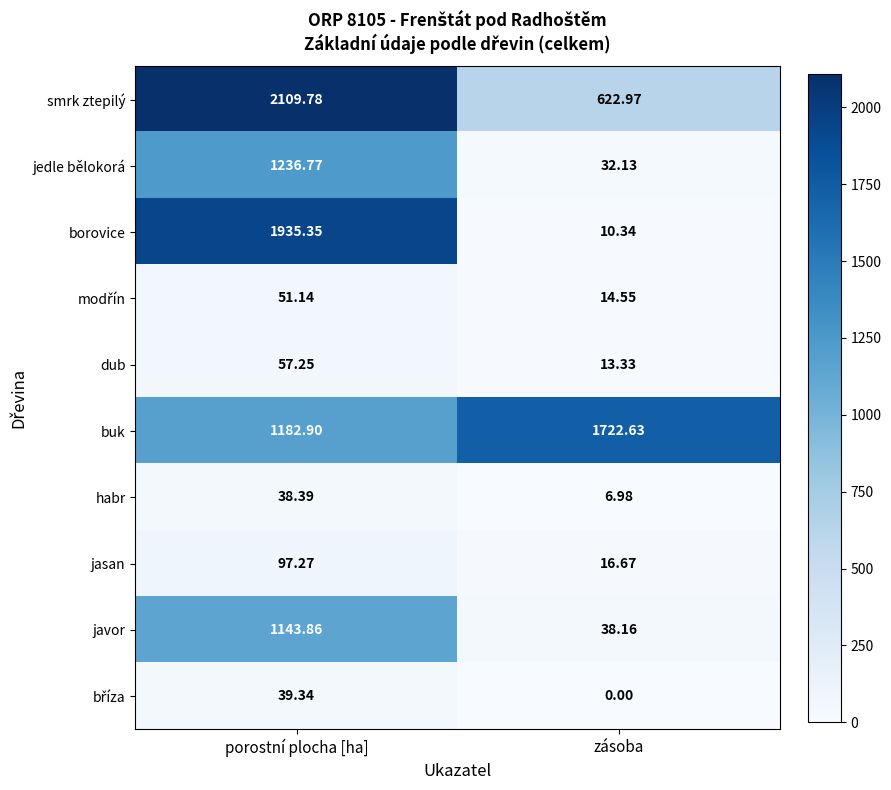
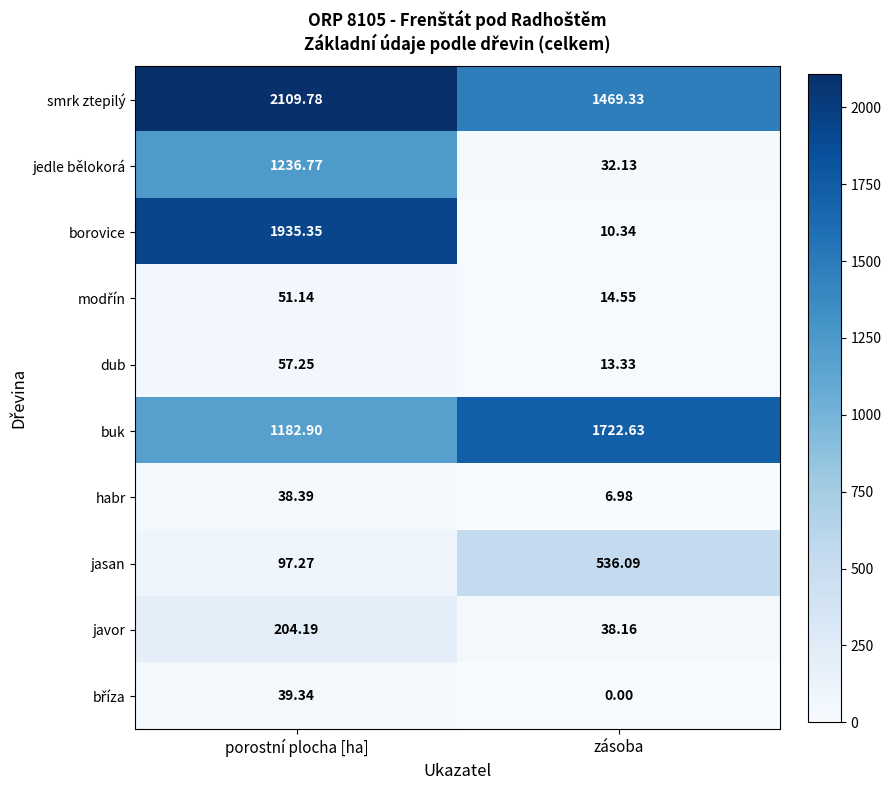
  {
    "smrk ztepilý": {
      "porostní plocha [ha]": 2109.78,
-     "zásoba": 622.97
+     "zásoba": 1469.33
    },
    "jedle bělokorá": {
      "porostní plocha [ha]": 1236.77,
      "zásoba": 32.13
    },
    "borovice": {
      "porostní plocha [ha]": 1935.35,
      "zásoba": 10.34
    },
    "modřín": {
      "porostní plocha [ha]": 51.14,
      "zásoba": 14.55
    },
    "dub": {
      "porostní plocha [ha]": 57.25,
      "zásoba": 13.33
    },
    "buk": {
      "porostní plocha [ha]": 1182.90,
      "zásoba": 1722.63
    },
    "habr": {
      "porostní plocha [ha]": 38.39,
      "zásoba": 6.98
    },
    "jasan": {
      "porostní plocha [ha]": 97.27,
-     "zásoba": 16.67
+     "zásoba": 536.09
    },
    "javor": {
-     "porostní plocha [ha]": 1143.86,
+     "porostní plocha [ha]": 204.19,
      "zásoba": 38.16
    },
    "bříza": {
      "porostní plocha [ha]": 39.34,
      "zásoba": 0.00
    }
  }
